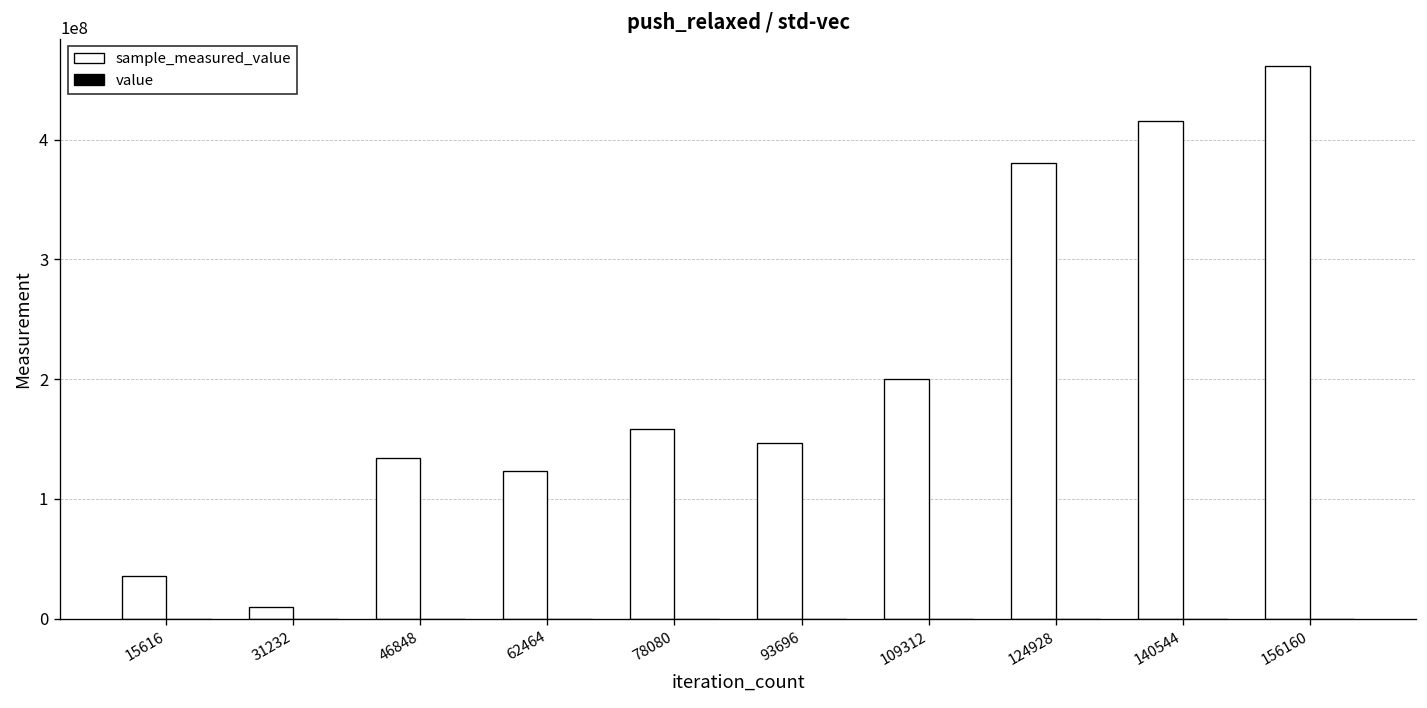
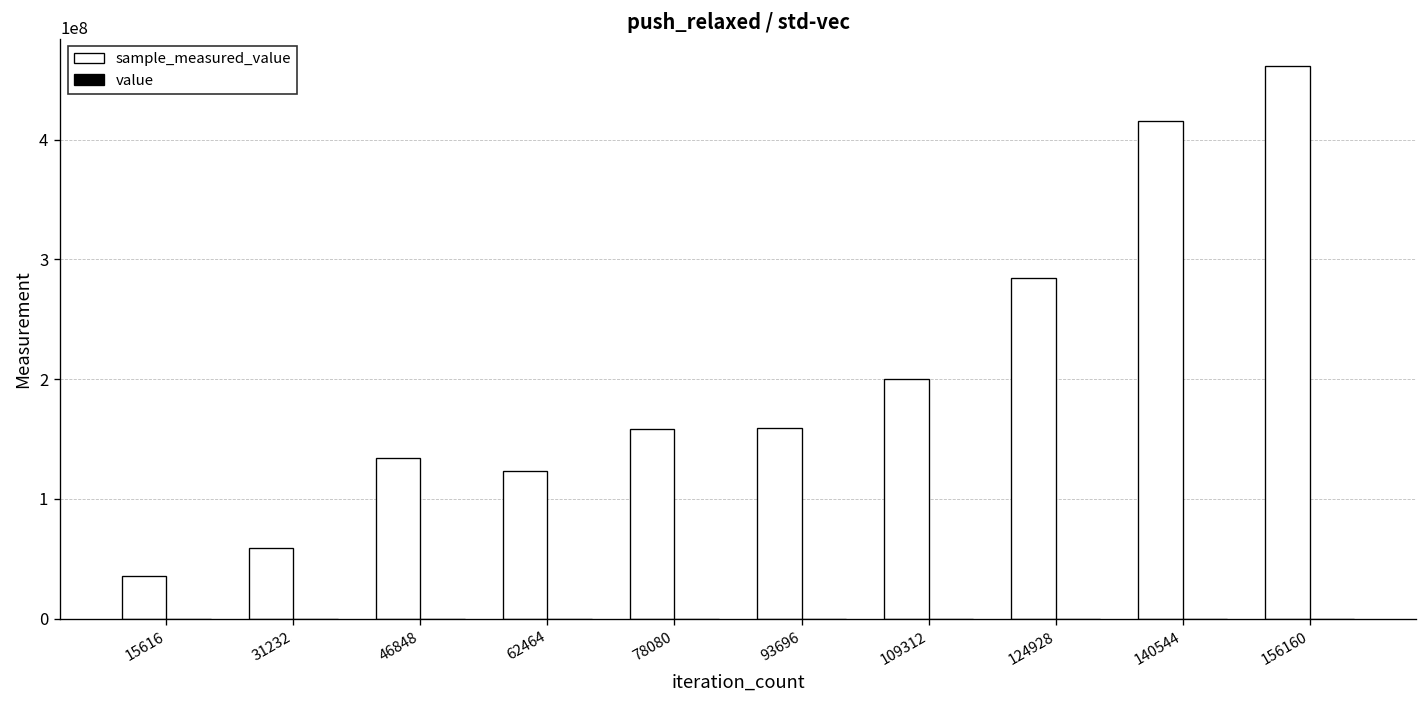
  {
    "sample_measured_value": {
      "15616": 40000000,
-     "31232": 10000000,
+     "31232": 60000000,
      "46848": 130000000,
      "62464": 120000000,
      "78080": 160000000,
-     "93696": 150000000,
+     "93696": 160000000,
      "109312": 200000000,
-     "124928": 380000000,
+     "124928": 280000000,
      "140544": 420000000,
      "156160": 460000000
    }
  }
